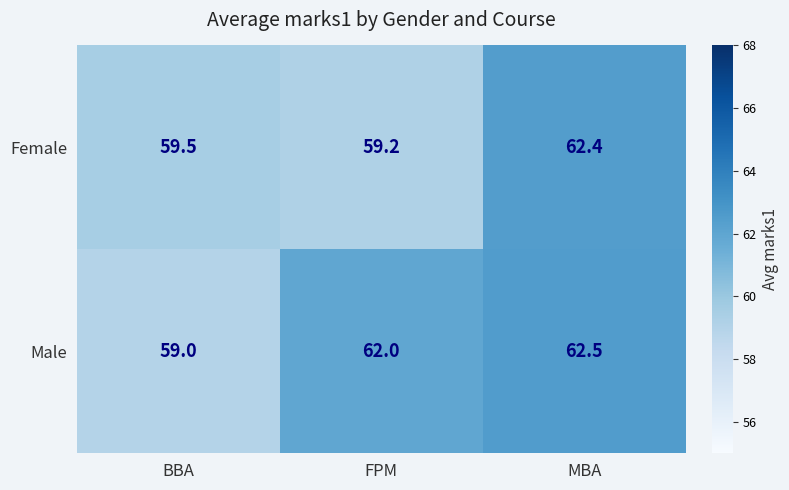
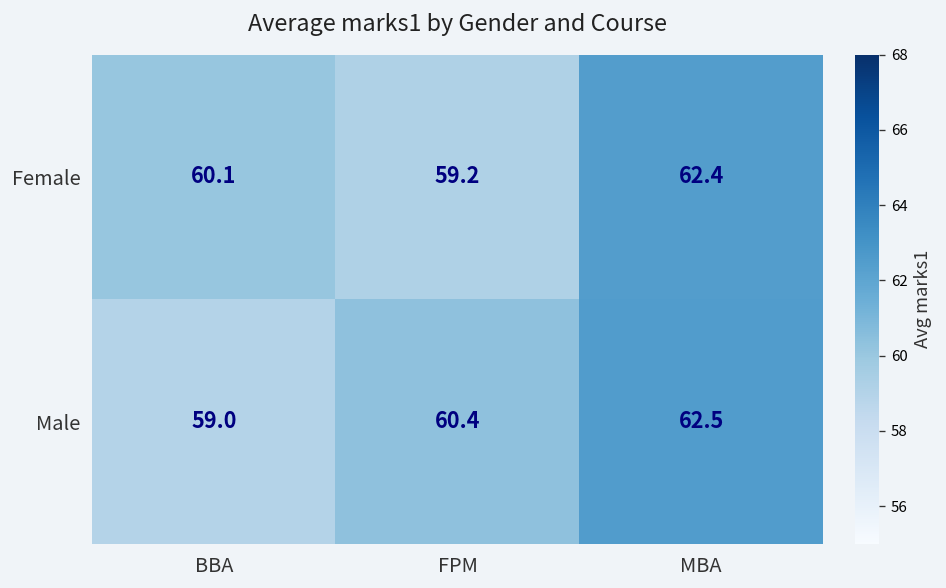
  {
    "Female": {
-     "BBA": 59.5,
+     "BBA": 60.1,
      "FPM": 59.2,
      "MBA": 62.4
    },
    "Male": {
      "BBA": 59.0,
-     "FPM": 62.0,
+     "FPM": 60.4,
      "MBA": 62.5
    }
  }
